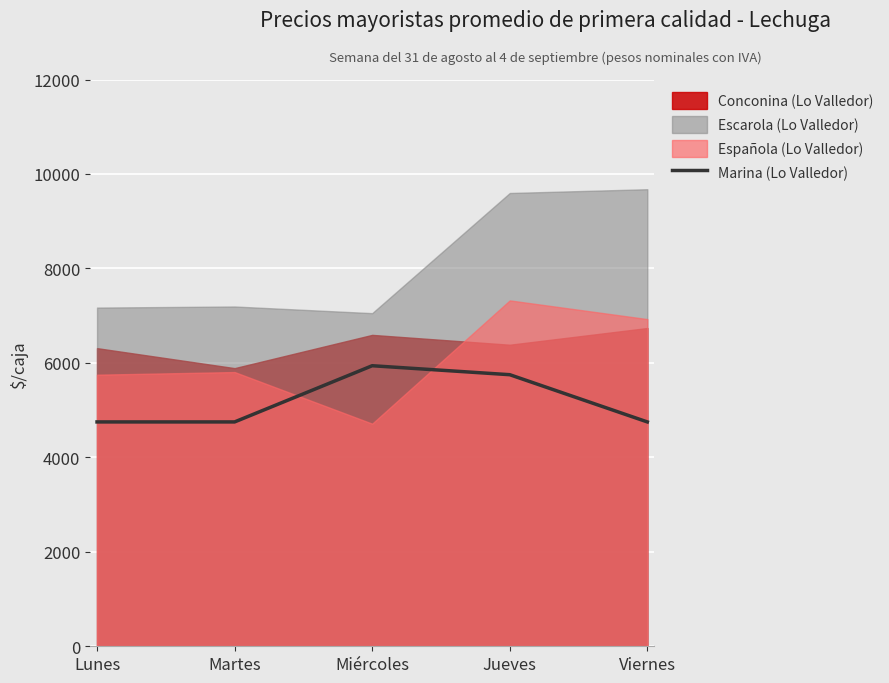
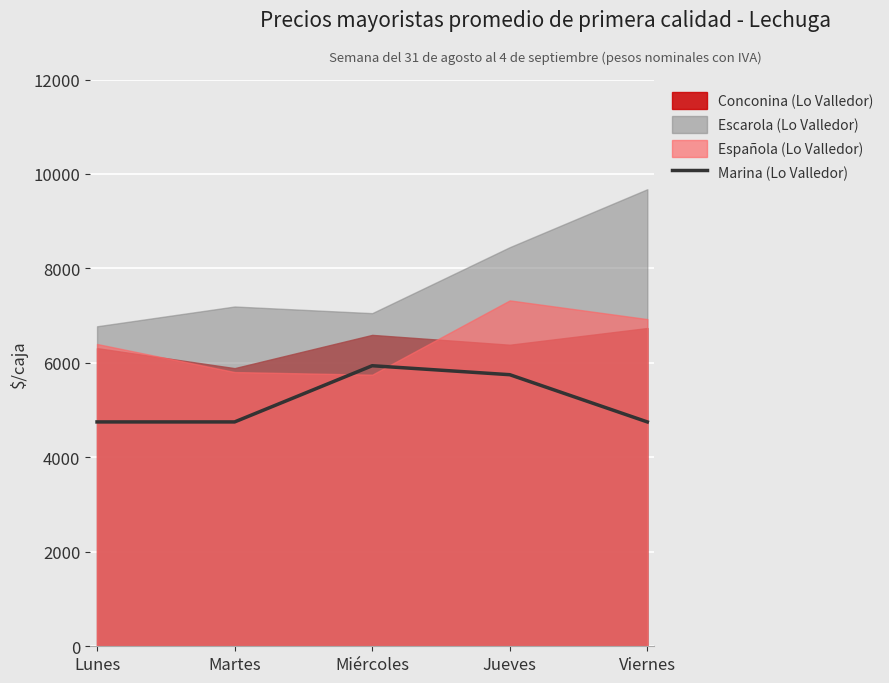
  {
    "Marina (Lo Valledor)": {
      "Lunes": 4800,
      "Martes": 4800,
      "Miércoles": 5900,
      "Jueves": 5800,
      "Viernes": 4800
    },
    "Conconina (Lo Valledor)": {
      "Lunes": 6300,
      "Martes": 5900,
      "Miércoles": 6600,
      "Jueves": 6400,
      "Viernes": 6700
    },
    "Escarola (Lo Valledor)": {
-     "Lunes": 7200,
+     "Lunes": 6800,
      "Martes": 7200,
      "Miércoles": 7100,
-     "Jueves": 9600,
+     "Jueves": 8500,
      "Viernes": 9700
    },
    "Española (Lo Valledor)": {
-     "Lunes": 5800,
+     "Lunes": 6400,
      "Martes": 5800,
-     "Miércoles": 4700,
+     "Miércoles": 5800,
      "Jueves": 7300,
      "Viernes": 6900
    }
  }
